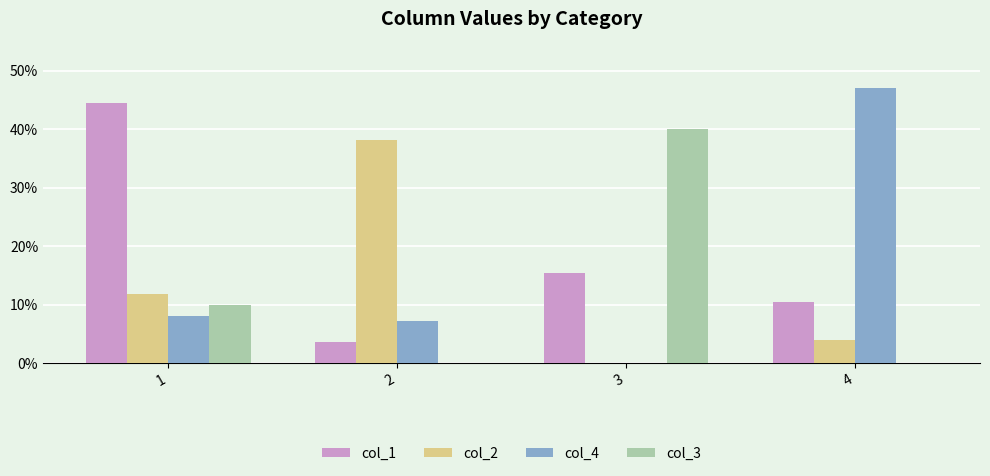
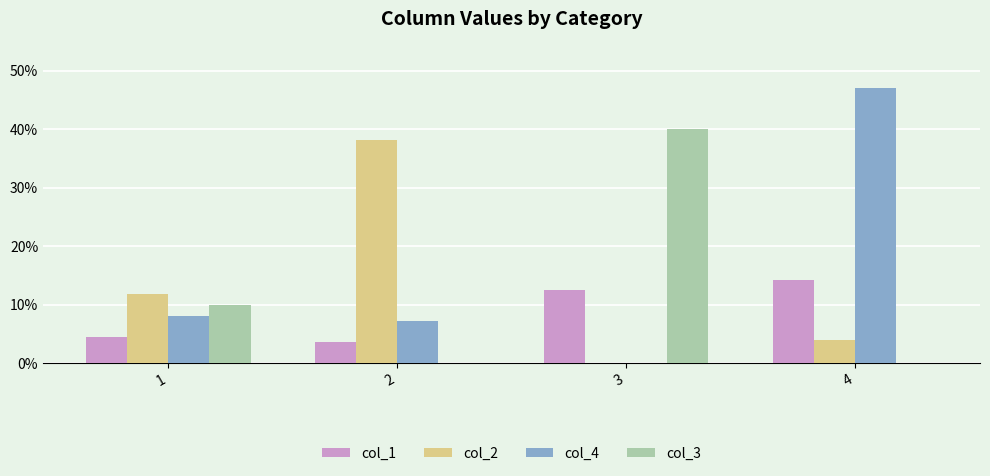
  {
    "col_1": {
-     "1": "44%",
+     "1": "4%",
      "2": "4%",
-     "3": "15%",
-     "4": "11%"
+     "3": "13%",
+     "4": "14%"
    },
    "col_2": {
      "1": "12%",
      "2": "38%",
      "3": "0%",
      "4": "4%"
    }
  }
